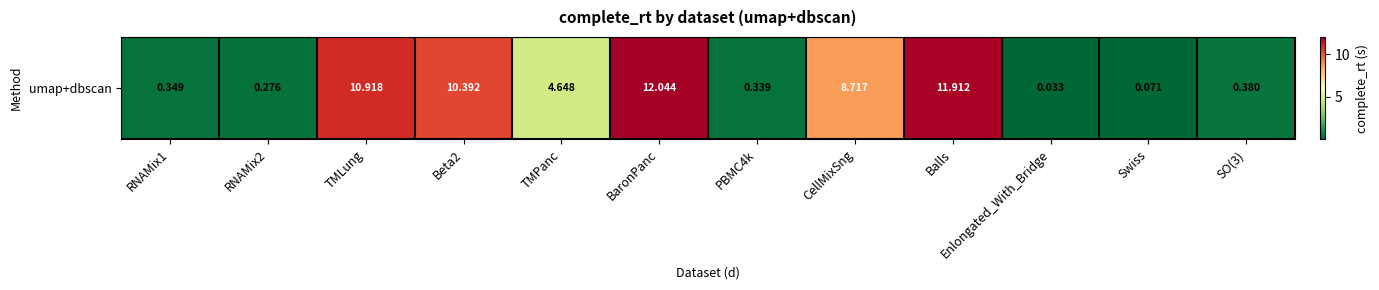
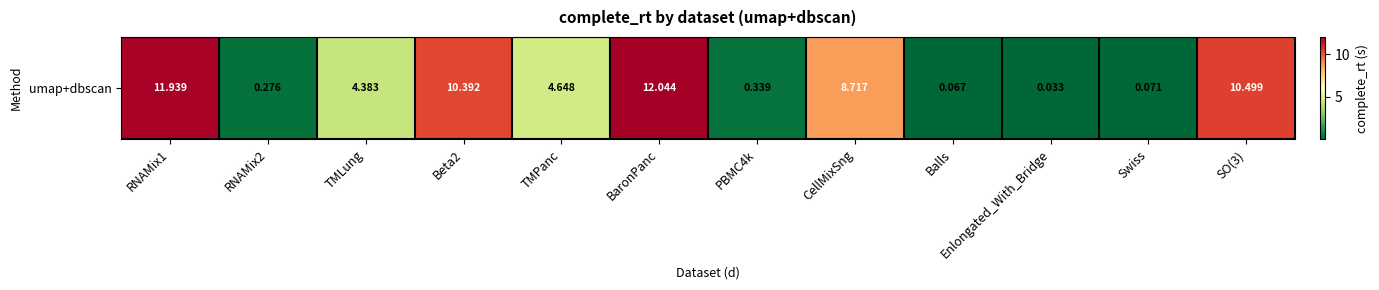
  {
    "umap+dbscan": {
-     "RNAMix1": 0.349,
+     "RNAMix1": 11.939,
      "RNAMix2": 0.276,
-     "TMLung": 10.918,
+     "TMLung": 4.383,
      "Beta2": 10.392,
      "TMPanc": 4.648,
      "BaronPanc": 12.044,
      "PBMC4k": 0.339,
      "CellMixSng": 8.717,
-     "Balls": 11.912,
+     "Balls": 0.067,
      "Enlongated_With_Bridge": 0.033,
      "Swiss": 0.071,
-     "SO(3)": 0.380
+     "SO(3)": 10.499
    }
  }
